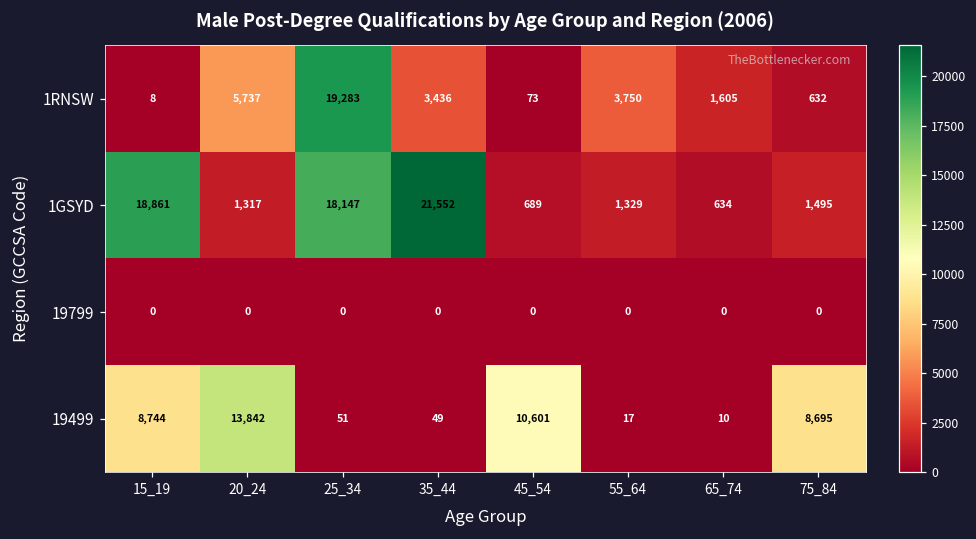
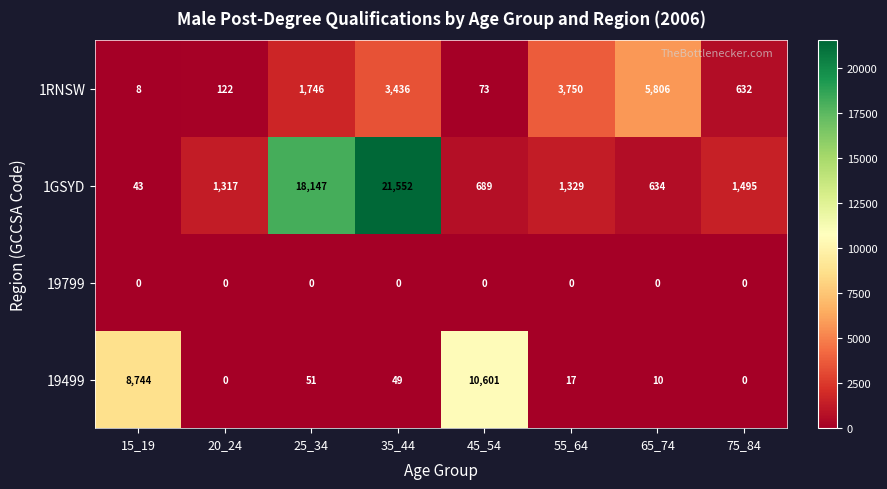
  {
    "1RNSW": {
      "15_19": "8",
-     "20_24": "5,737",
-     "25_34": "19,283",
+     "20_24": "122",
+     "25_34": "1,746",
      "35_44": "3,436",
      "45_54": "73",
      "55_64": "3,750",
-     "65_74": "1,605"
+     "65_74": "5,806"
    },
    "1GSYD": {
-     "15_19": "18,861",
+     "15_19": "43",
      "20_24": "1,317",
      "25_34": "18,147",
      "35_44": "21,552",
      "45_54": "689",
      "55_64": "1,329",
      "65_74": "634",
      "75_84": "1,495"
    },
    "19799": {
      "15_19": "0",
      "20_24": "0",
      "25_34": "0",
      "35_44": "0",
      "45_54": "0",
      "55_64": "0",
      "65_74": "0",
      "75_84": "0"
    },
    "19499": {
      "15_19": "8,744",
-     "20_24": "13,842",
+     "20_24": "0",
      "25_34": "51",
      "35_44": "49",
      "45_54": "10,601",
      "55_64": "17",
      "65_74": "10",
-     "75_84": "8,695"
+     "75_84": "0"
    }
  }
